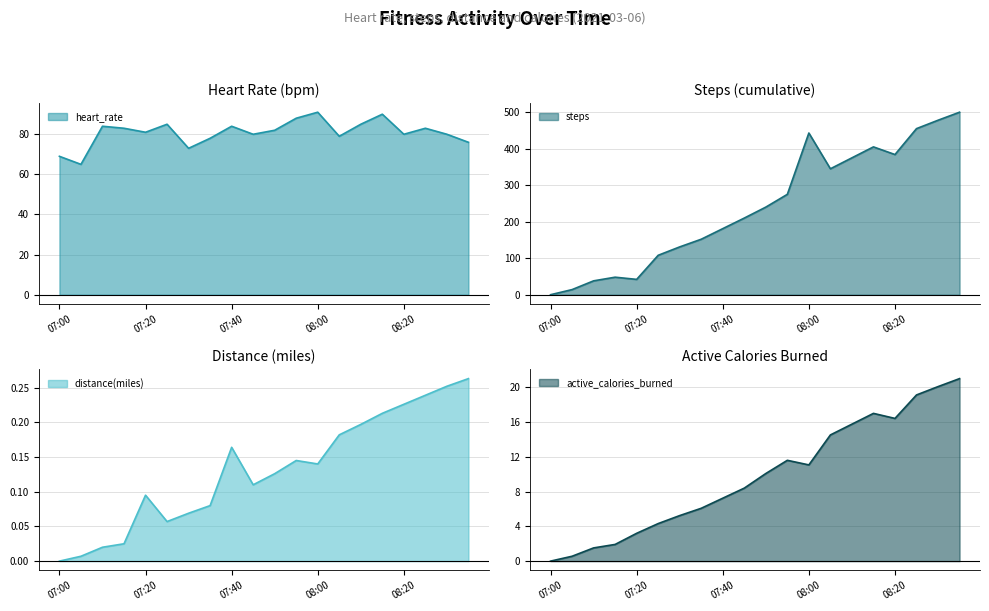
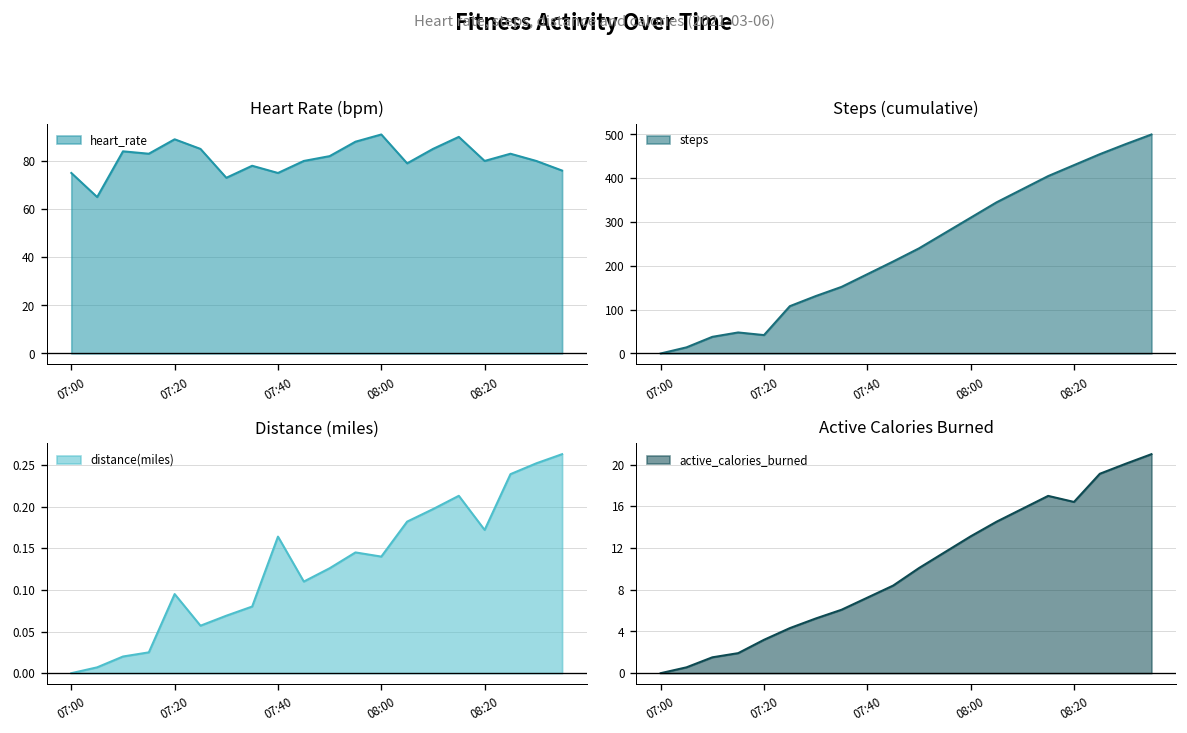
  {
    "Heart Rate (bpm)": {
-     "07:00": 69,
-     "07:20": 81,
-     "07:40": 84,
+     "07:00": 75,
+     "07:20": 89,
+     "07:40": 75,
      "08:00": 91,
      "08:20": 80
    },
    "Steps (cumulative)": {
      "07:00": 0,
      "07:20": 40,
      "07:40": 180,
-     "08:00": 440,
-     "08:20": 380
+     "08:00": 310,
+     "08:20": 430
    },
    "Distance (miles)": {
      "07:00": 0.00,
      "07:20": 0.10,
      "07:40": 0.16,
      "08:00": 0.14,
-     "08:20": 0.23
+     "08:20": 0.17
    },
    "Active Calories Burned": {
      "07:00": 0,
      "07:20": 3,
      "07:40": 7,
-     "08:00": 11,
+     "08:00": 13,
      "08:20": 16
    }
  }
